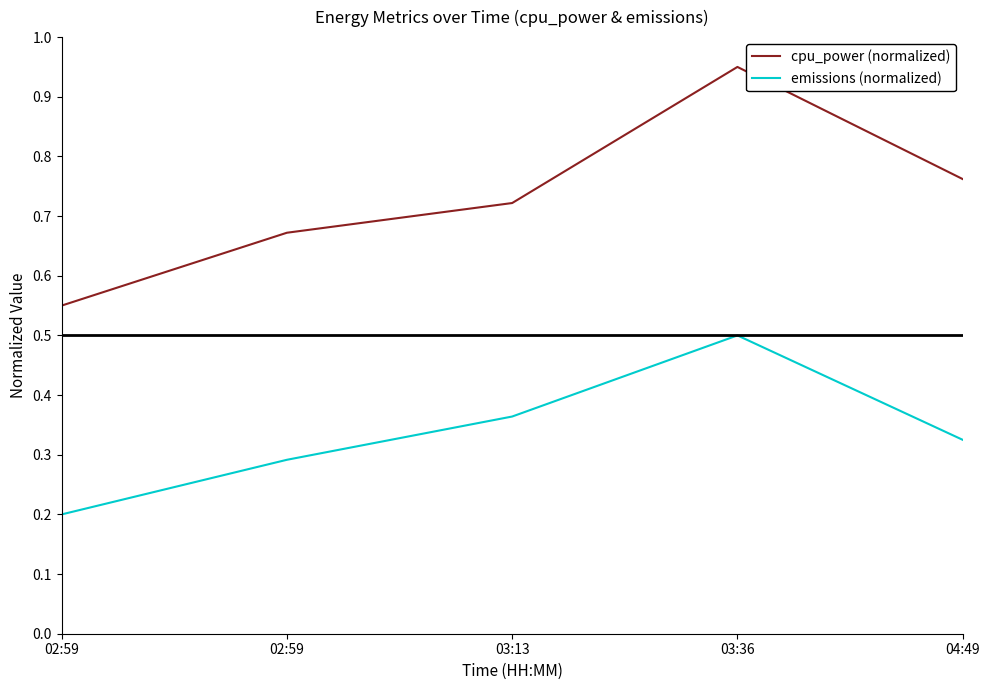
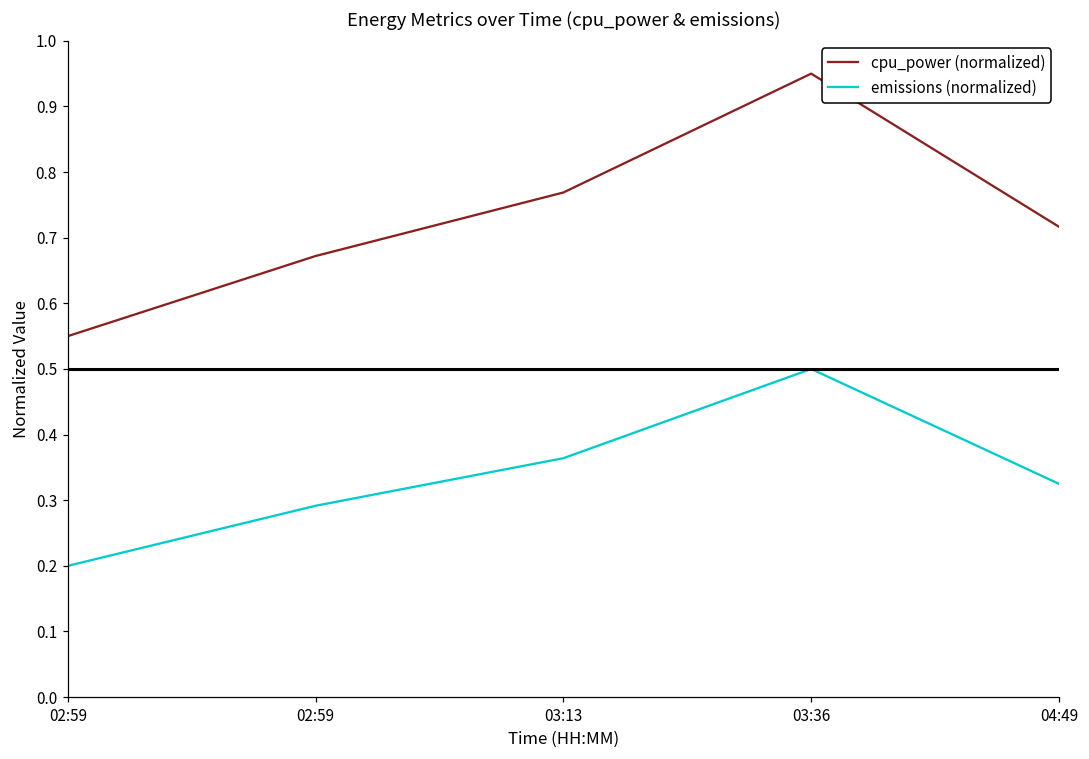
  {
    "cpu_power (normalized)": {
-     "03:13": 0.72,
+     "03:13": 0.77,
      "03:36": 0.95,
-     "04:49": 0.76
+     "04:49": 0.72
    },
    "emissions (normalized)": {
      "03:13": 0.36,
      "03:36": 0.50,
      "04:49": 0.33
    }
  }
